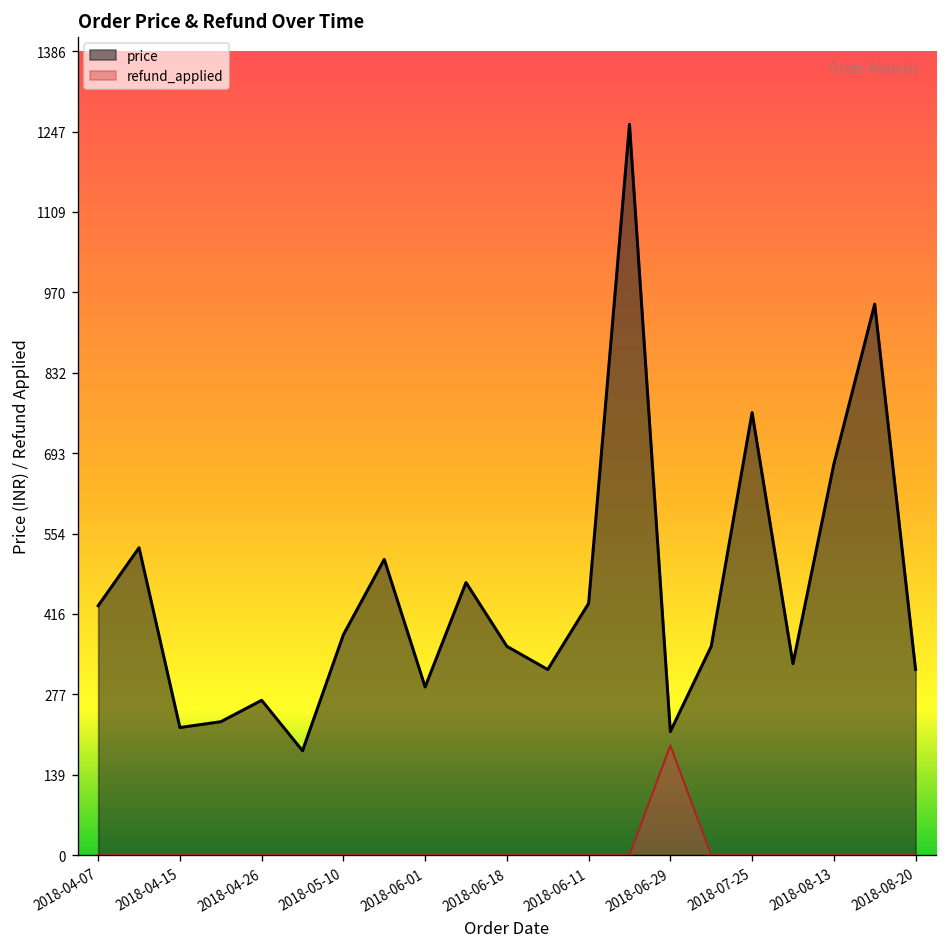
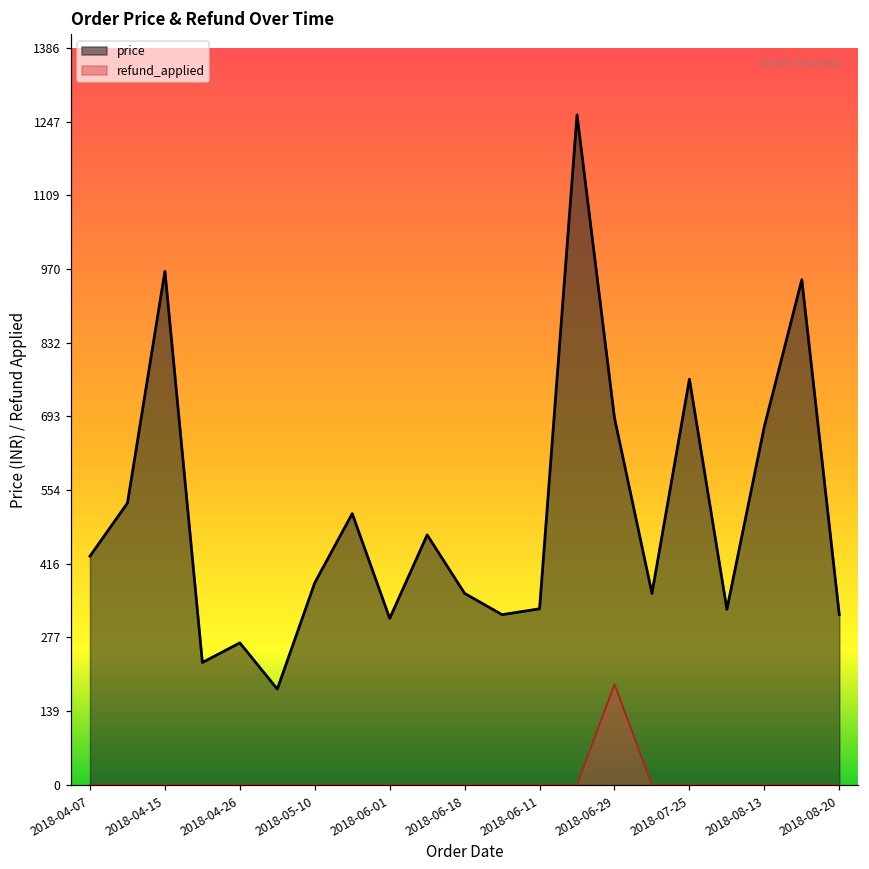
  {
    "price": {
      "2018-04-07": 430,
-     "2018-04-15": 220,
+     "2018-04-15": 970,
      "2018-04-26": 270,
      "2018-05-10": 380,
-     "2018-06-01": 290,
-     "2018-06-11": 430,
-     "2018-06-29": 210,
+     "2018-06-01": 310,
+     "2018-06-11": 330,
+     "2018-06-29": 690,
      "2018-07-25": 760,
      "2018-08-13": 670,
      "2018-08-20": 320
    },
    "refund_applied": {
      "2018-04-07": 0,
      "2018-04-15": 0,
      "2018-04-26": 0,
      "2018-05-10": 0,
      "2018-06-01": 0,
      "2018-06-11": 0,
      "2018-06-29": 190,
      "2018-07-25": 0,
      "2018-08-13": 0,
      "2018-08-20": 0
    }
  }
